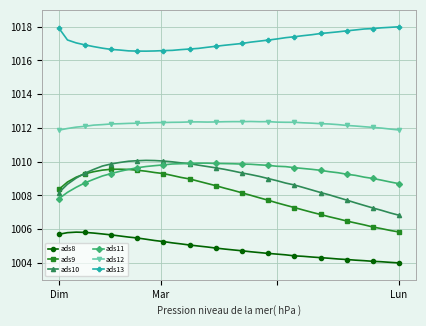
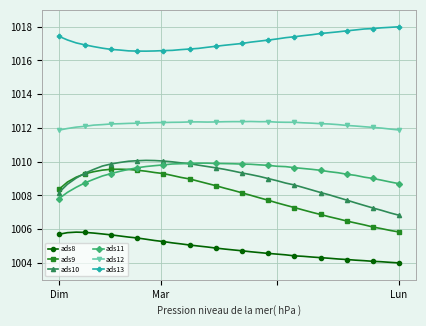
  {
    "ads8": {
      "Dim": 1005.7,
      "Lun": 1004.0
    },
    "ads12": {
      "Dim": 1011.9,
      "Lun": 1011.9
    },
    "ads13": {
-     "Dim": 1017.9,
+     "Dim": 1017.4,
      "Lun": 1018.0
    }
  }
